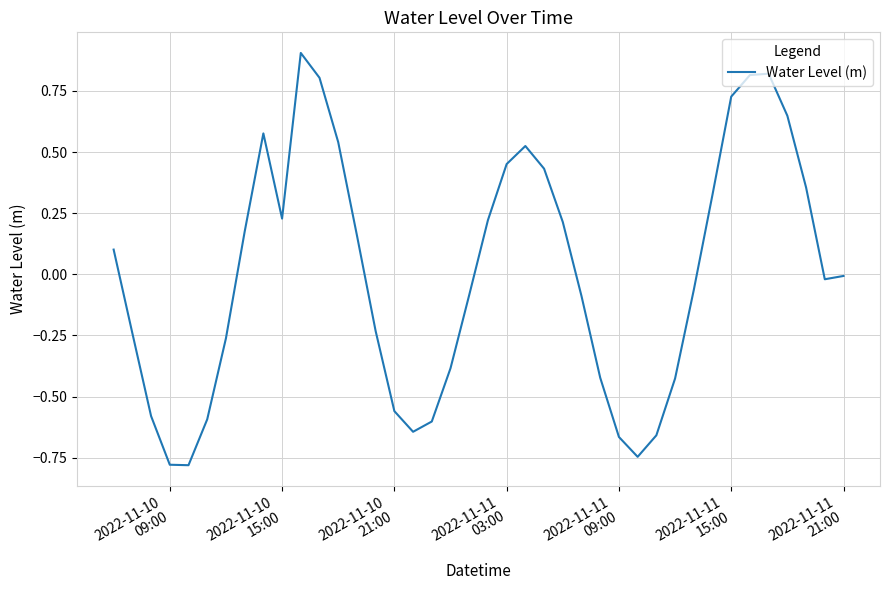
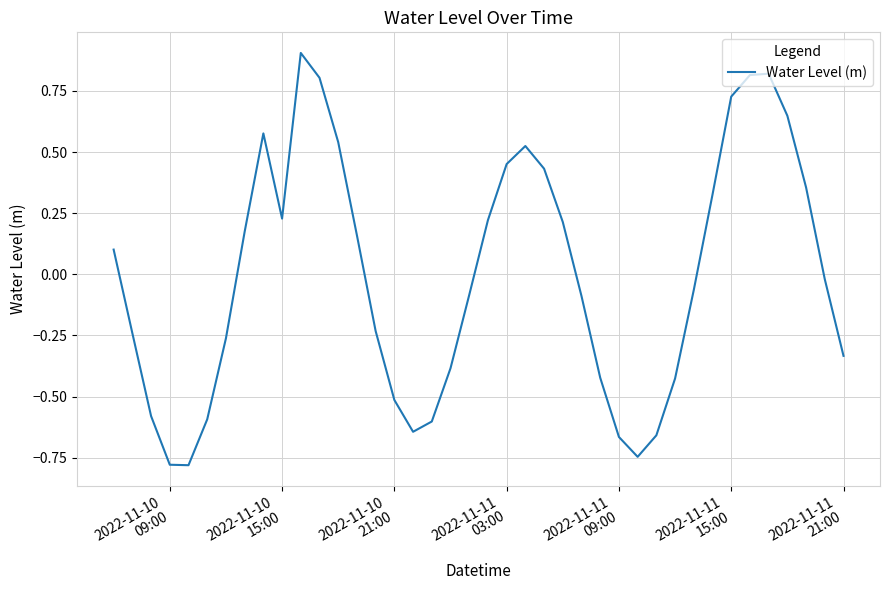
  {
    "2022-11-10 09:00": -0.78,
    "2022-11-10 15:00": 0.23,
-   "2022-11-10 21:00": -0.56,
+   "2022-11-10 21:00": -0.51,
    "2022-11-11 03:00": 0.45,
    "2022-11-11 09:00": -0.67,
    "2022-11-11 15:00": 0.73,
-   "2022-11-11 21:00": -0.01
+   "2022-11-11 21:00": -0.33
  }
